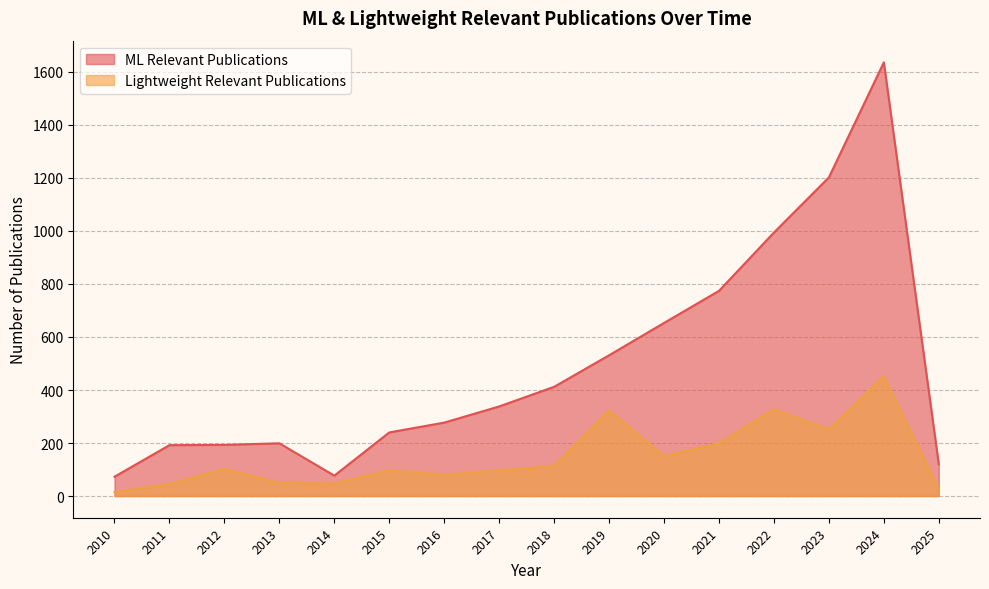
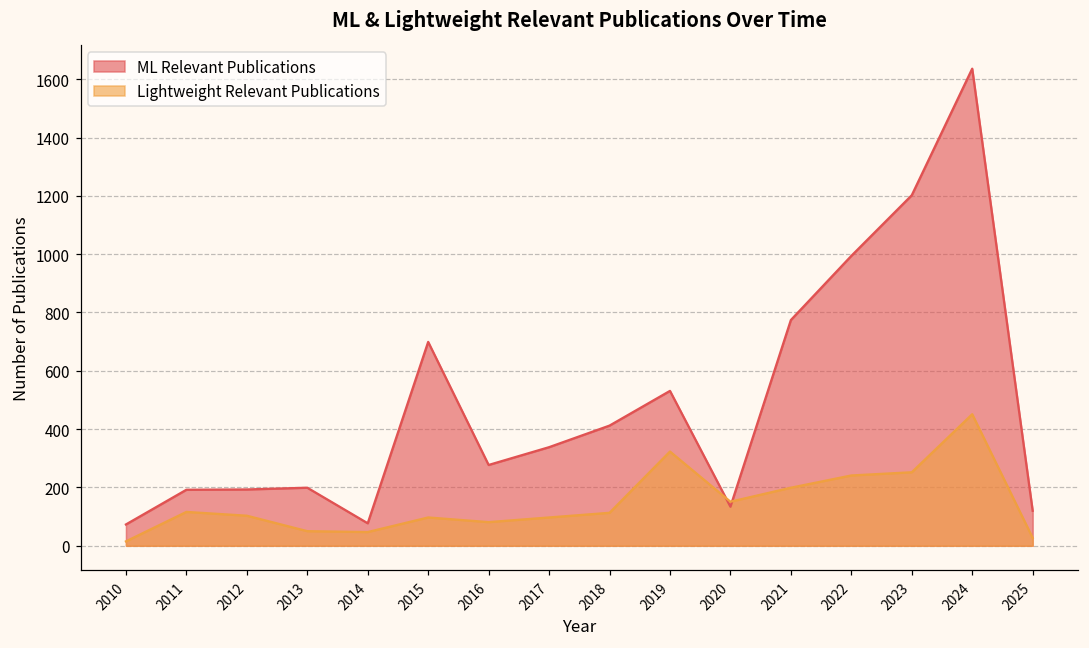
  {
    "ML Relevant Publications": {
      "2010": 70,
      "2011": 190,
      "2012": 190,
      "2013": 200,
      "2014": 80,
-     "2015": 240,
+     "2015": 700,
      "2016": 280,
      "2017": 340,
      "2018": 410,
      "2019": 530,
-     "2020": 650,
+     "2020": 130,
      "2021": 770,
      "2022": 990,
      "2023": 1200,
      "2024": 1640,
      "2025": 120
    },
    "Lightweight Relevant Publications": {
      "2010": 20,
-     "2011": 50,
+     "2011": 120,
      "2012": 100,
      "2013": 50,
      "2014": 50,
      "2015": 100,
      "2016": 80,
      "2017": 100,
      "2018": 110,
      "2019": 320,
      "2020": 150,
      "2021": 200,
-     "2022": 330,
+     "2022": 240,
      "2023": 250,
      "2024": 450,
      "2025": 30
    }
  }
